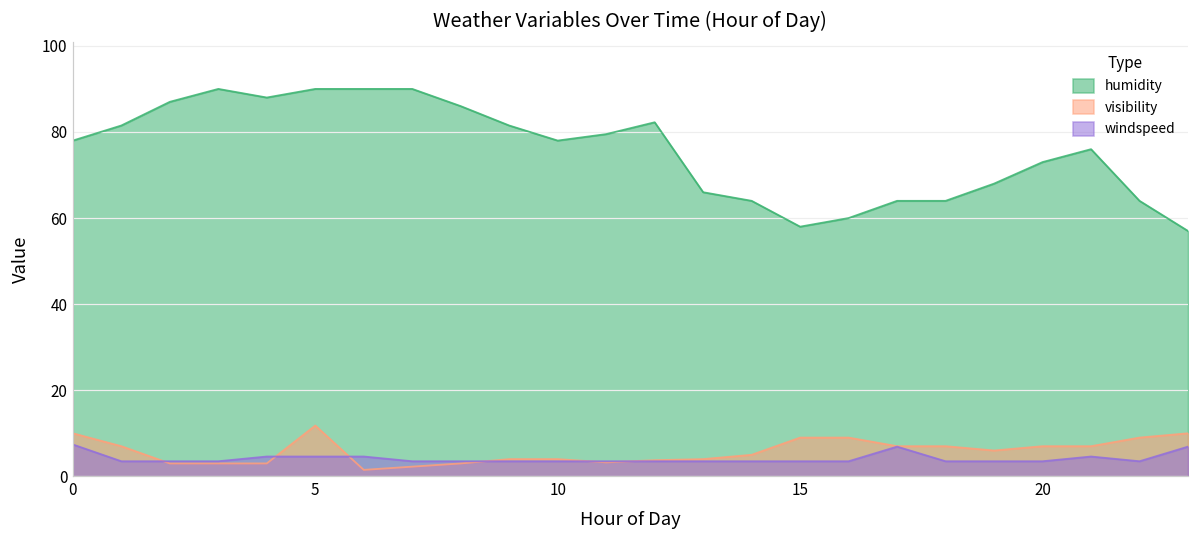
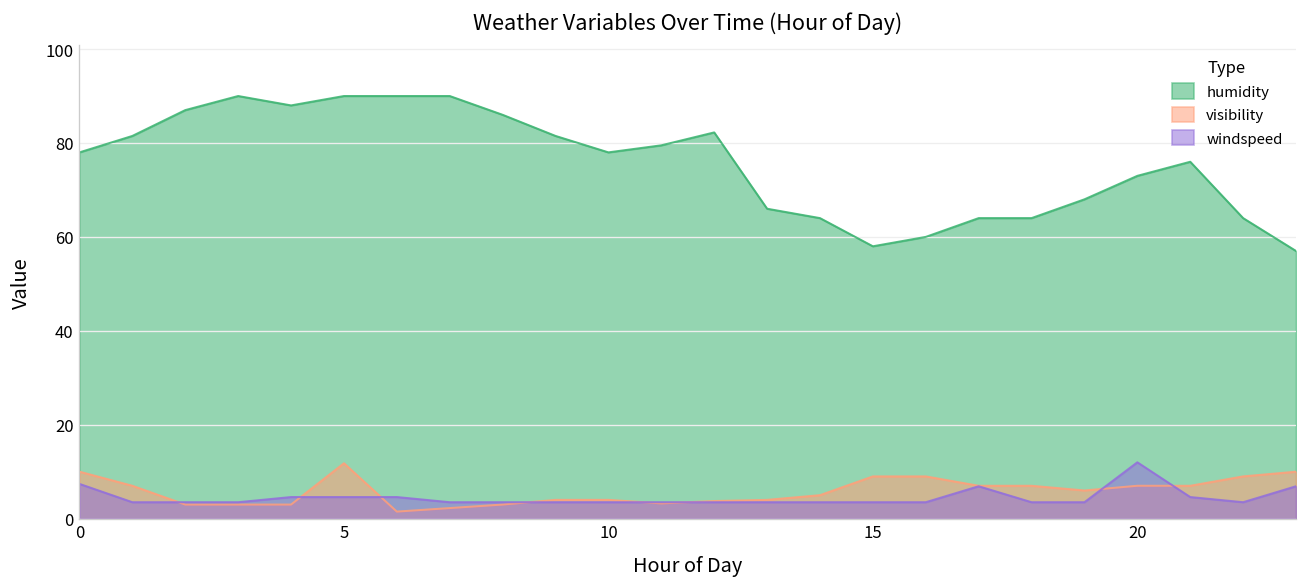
  {
    "humidity": {
      "0": 78,
      "5": 90,
      "10": 78,
      "15": 58,
      "20": 73
    },
    "visibility": {
      "0": 10,
      "5": 12,
      "15": 9,
      "20": 7
    },
    "windspeed": {
      "0": 7,
      "5": 5,
      "15": 4,
-     "20": 4
+     "20": 12
    }
  }
